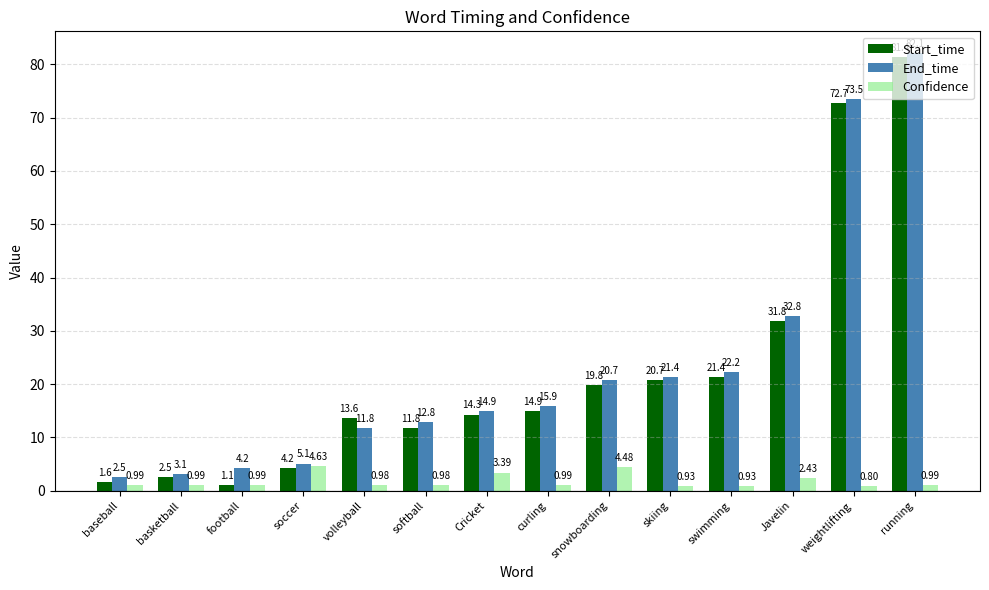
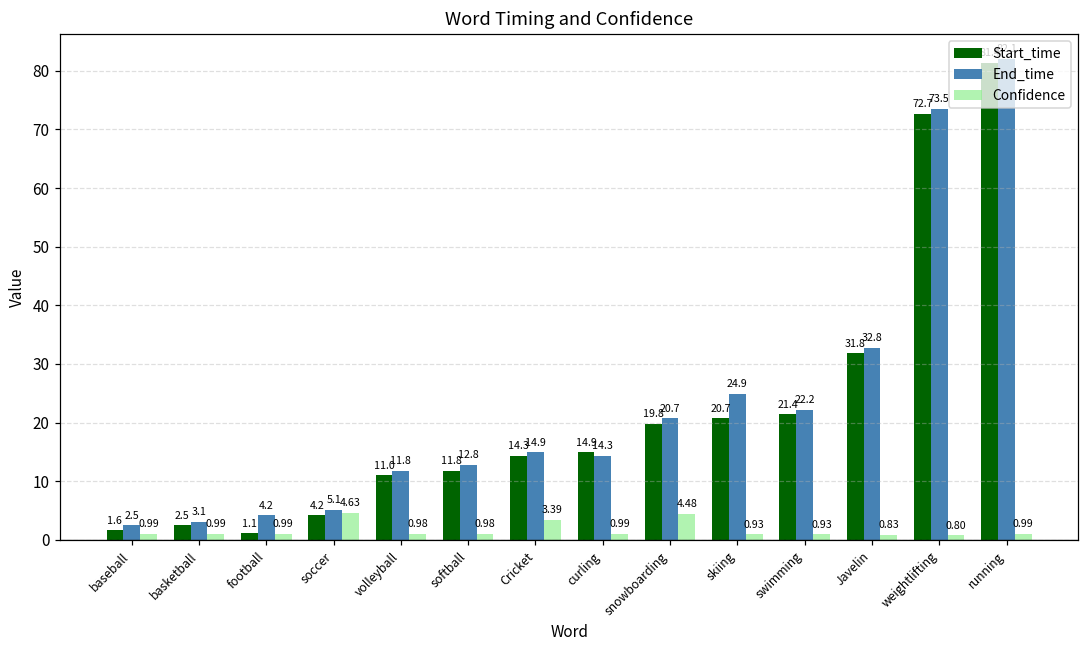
  {
    "Start_time": {
      "baseball": 1.6,
      "basketball": 2.5,
      "football": 1.1,
      "soccer": 4.2,
-     "volleyball": 13.6,
+     "volleyball": 11.0,
      "softball": 11.8,
      "Cricket": 14.3,
      "curling": 14.9,
      "snowboarding": 19.8,
      "skiing": 20.7,
      "swimming": 21.4,
      "Javelin": 31.8,
      "weightlifting": 72.7
    },
    "End_time": {
      "baseball": 2.5,
      "basketball": 3.1,
      "football": 4.2,
      "soccer": 5.1,
      "volleyball": 11.8,
      "softball": 12.8,
      "Cricket": 14.9,
-     "curling": 15.9,
+     "curling": 14.3,
      "snowboarding": 20.7,
-     "skiing": 21.4,
+     "skiing": 24.9,
      "swimming": 22.2,
      "Javelin": 32.8
    },
    "Confidence": {
      "baseball": 0.99,
      "basketball": 0.99,
      "football": 0.99,
      "soccer": 4.63,
      "volleyball": 0.98,
      "softball": 0.98,
      "Cricket": 3.39,
      "curling": 0.99,
      "snowboarding": 4.48,
      "skiing": 0.93,
      "swimming": 0.93,
-     "Javelin": 2.43,
+     "Javelin": 0.83,
      "weightlifting": 0.80,
      "running": 0.99
    }
  }
